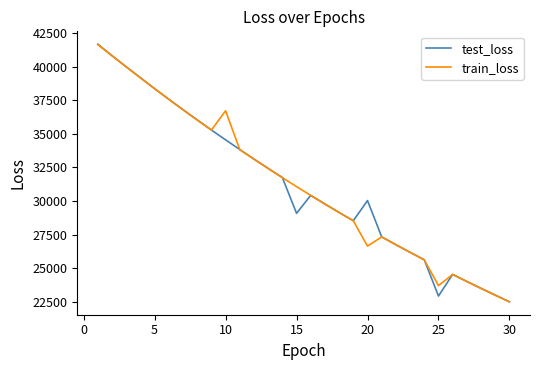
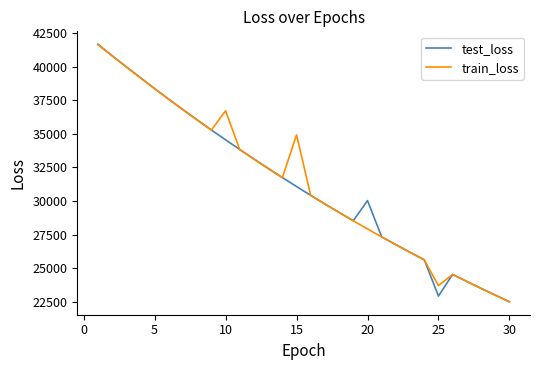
  {
    "test_loss": {
      "10": 34500,
-     "15": 29100,
+     "15": 31100,
      "20": 30000,
      "25": 22900
    },
    "train_loss": {
      "10": 36700,
-     "15": 31100,
-     "20": 26600,
+     "15": 34900,
+     "20": 27900,
      "25": 23700
    }
  }
